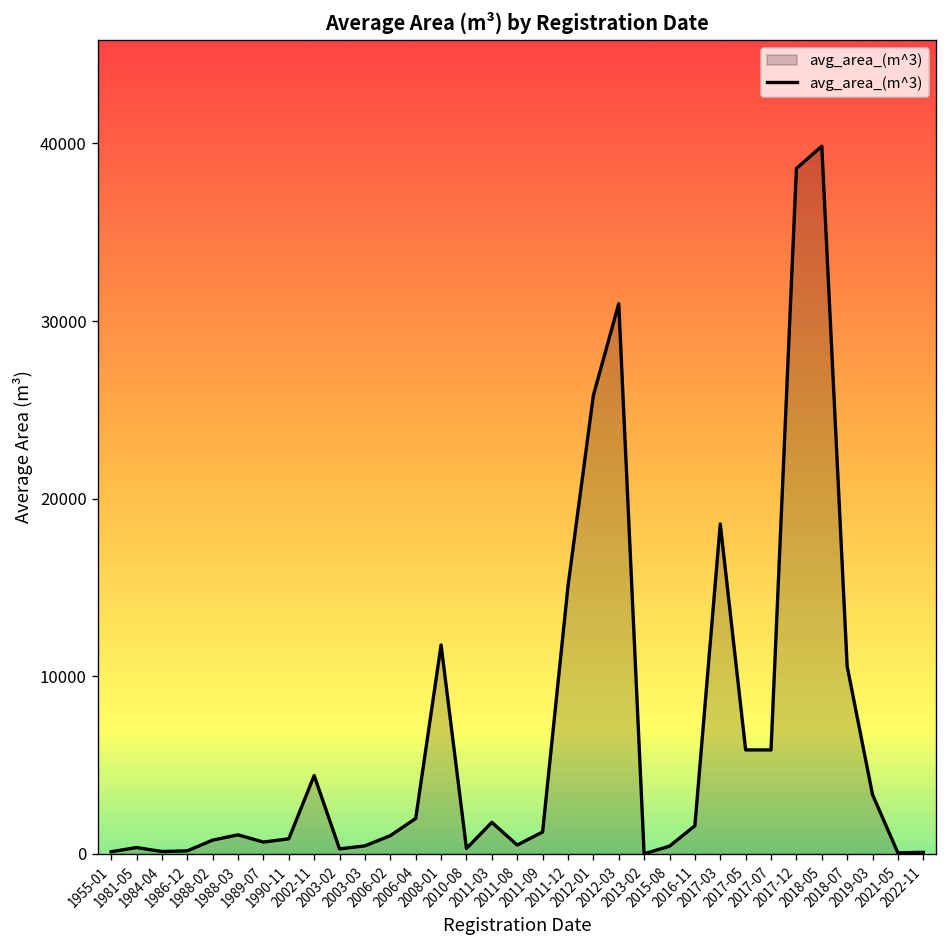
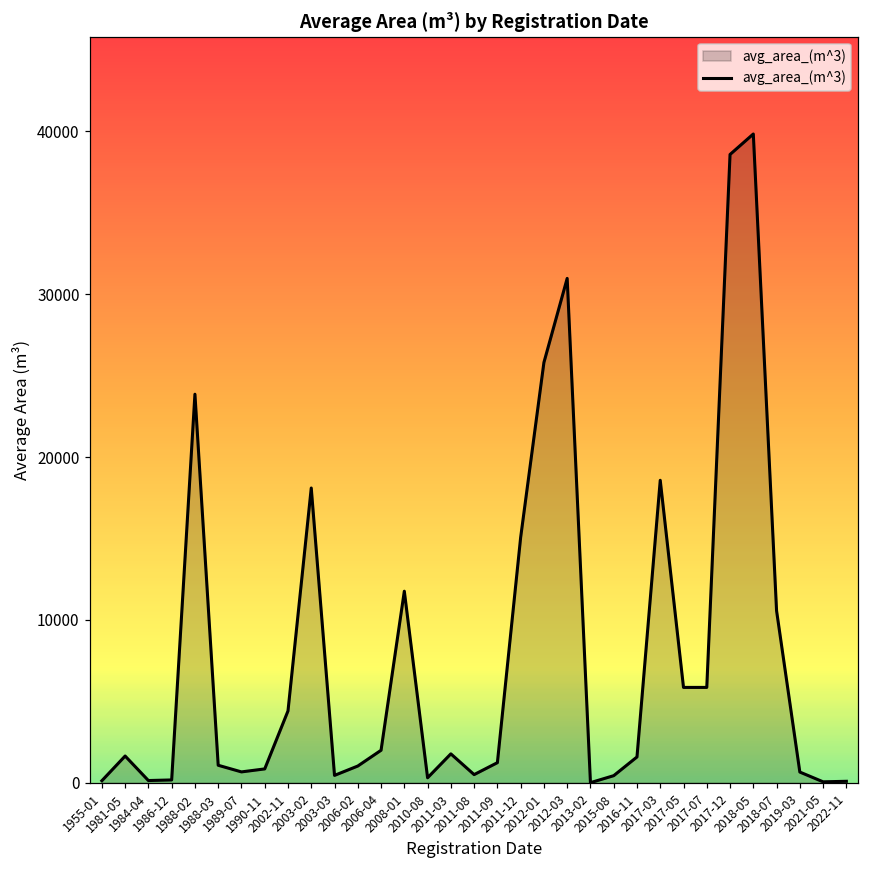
  {
    "1955-01": 100,
-   "1981-05": 400,
+   "1981-05": 1600,
    "1984-04": 100,
    "1986-12": 200,
-   "1988-02": 800,
+   "1988-02": 23900,
    "1988-03": 1100,
    "1989-07": 700,
    "1990-11": 900,
    "2002-11": 4400,
-   "2003-02": 300,
+   "2003-02": 18100,
    "2003-03": 500,
    "2006-02": 1000,
    "2006-04": 2000,
    "2008-01": 11800,
    "2010-08": 300,
    "2011-03": 1800,
    "2011-08": 500,
    "2011-09": 1200,
    "2011-12": 15100,
    "2012-01": 25800,
    "2012-03": 31000,
    "2013-02": 0,
    "2015-08": 400,
    "2016-11": 1600,
    "2017-03": 18600,
    "2017-05": 5900,
    "2017-07": 5900,
    "2017-12": 38600,
    "2018-05": 39800,
    "2018-07": 10600,
-   "2019-03": 3300,
+   "2019-03": 700,
    "2021-05": 100,
    "2022-11": 100
  }
